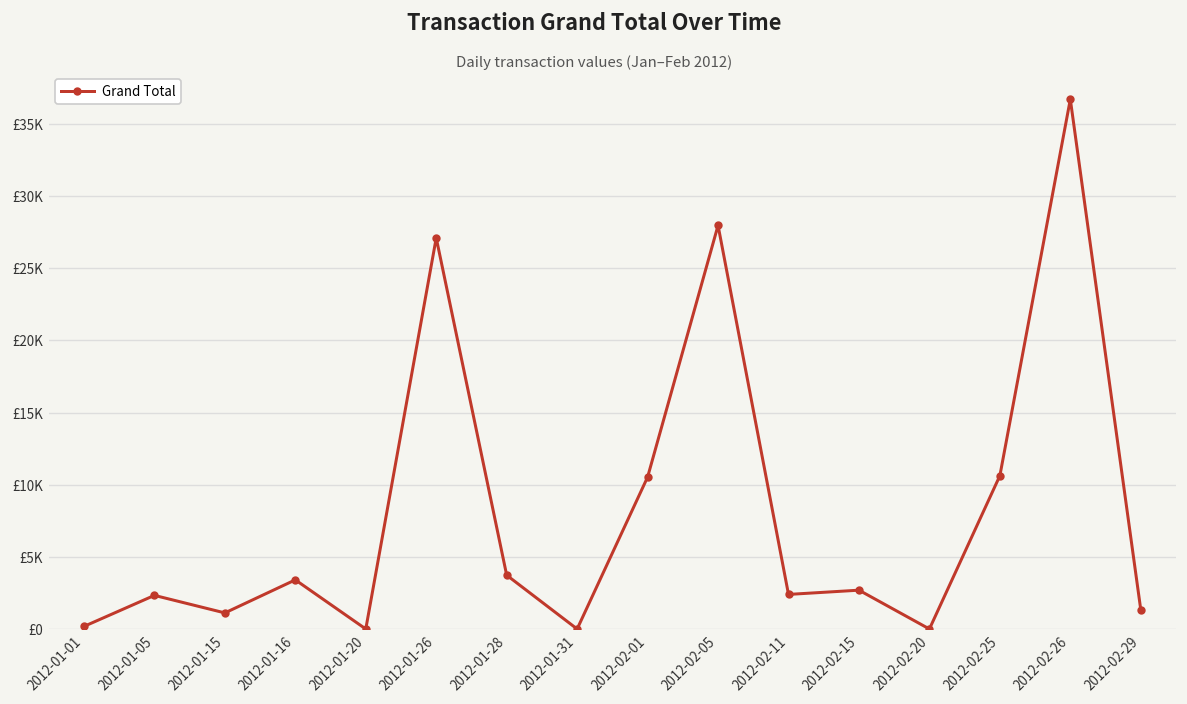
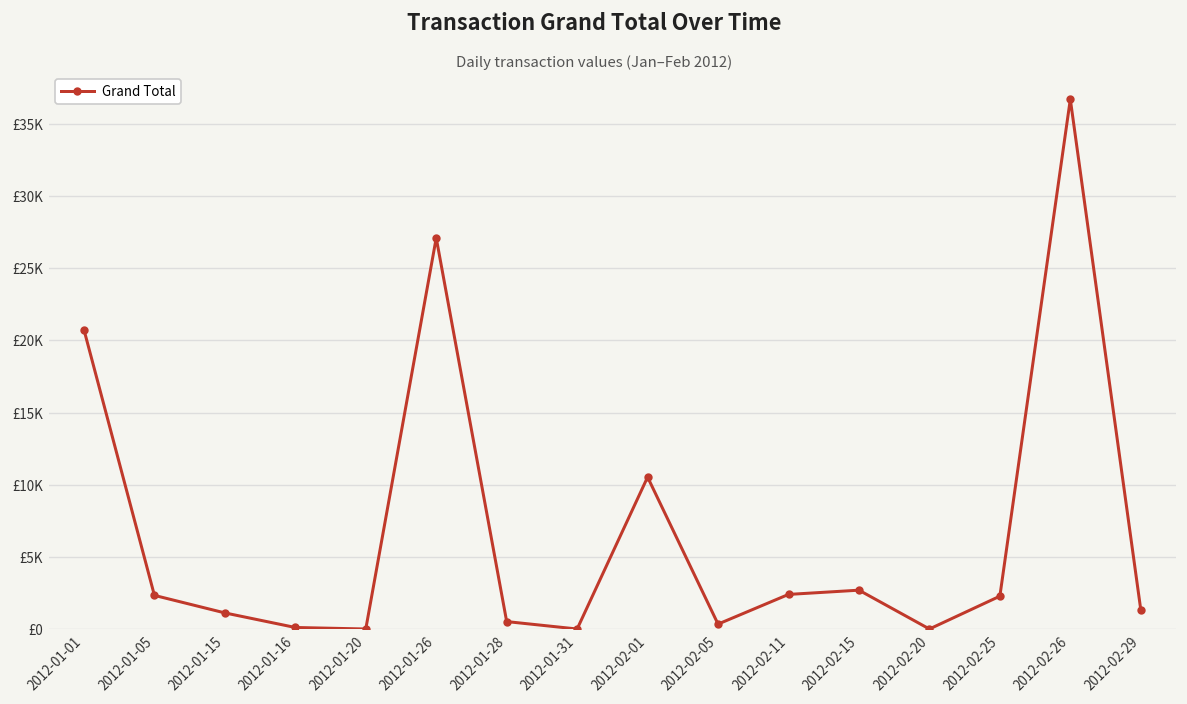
  {
-   "2012-01-01": "£200",
+   "2012-01-01": "£20700",
    "2012-01-05": "£2300",
    "2012-01-15": "£1100",
-   "2012-01-16": "£3400",
+   "2012-01-16": "£100",
    "2012-01-20": "£0",
    "2012-01-26": "£27100",
-   "2012-01-28": "£3700",
+   "2012-01-28": "£500",
    "2012-01-31": "£0",
    "2012-02-01": "£10500",
-   "2012-02-05": "£28000",
+   "2012-02-05": "£300",
    "2012-02-11": "£2400",
    "2012-02-15": "£2700",
    "2012-02-20": "£0",
-   "2012-02-25": "£10600",
+   "2012-02-25": "£2300",
    "2012-02-26": "£36700",
    "2012-02-29": "£1300"
  }
